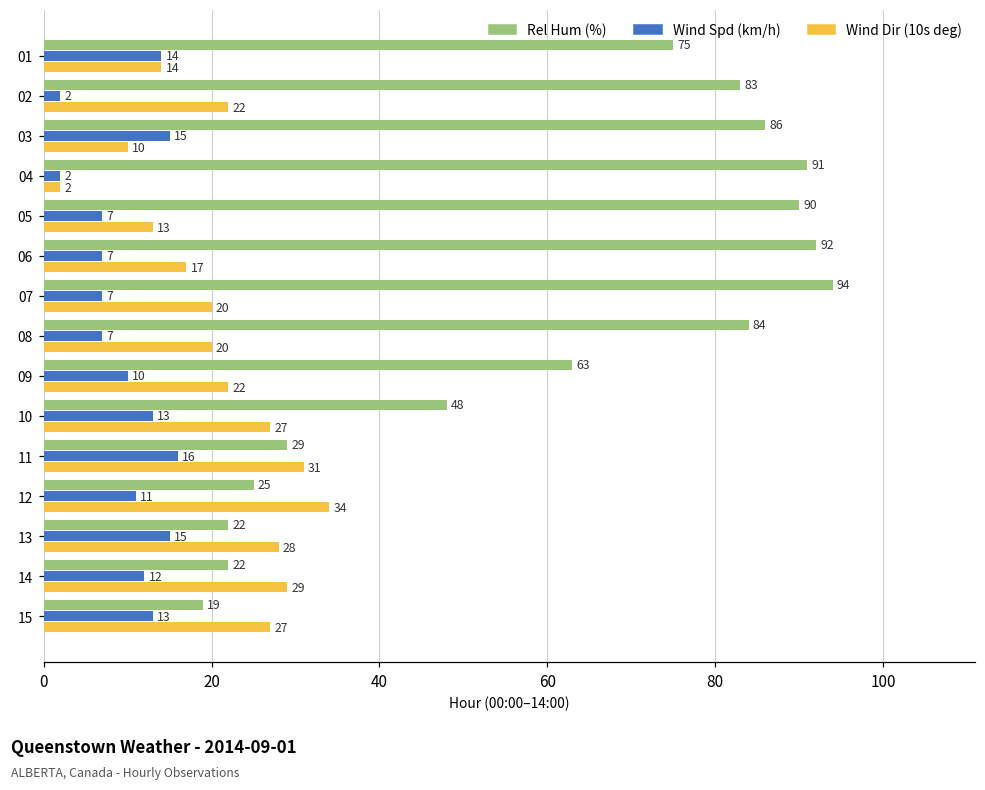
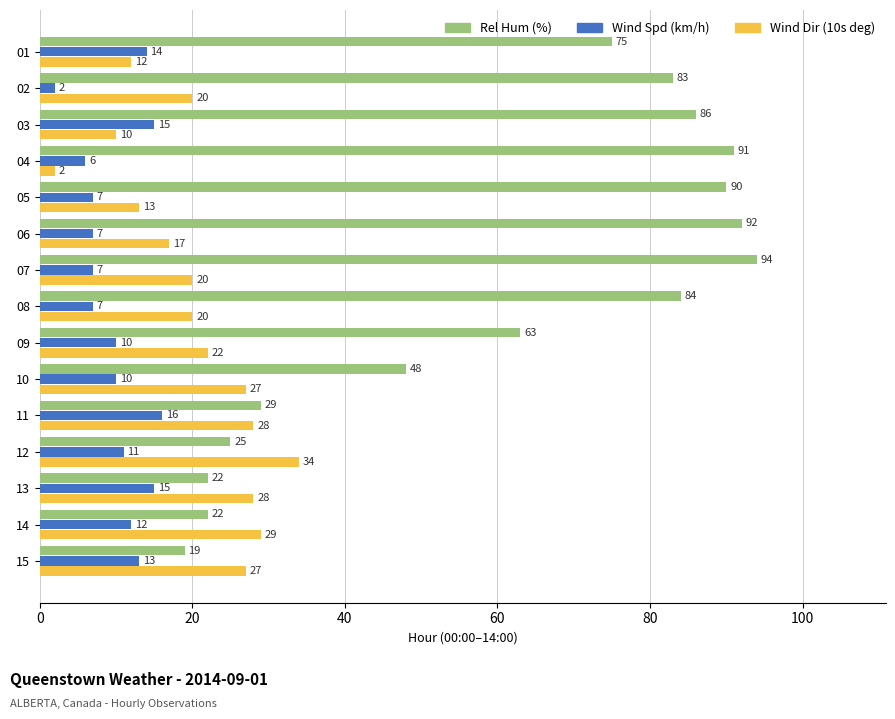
  {
    "Rel Hum (%)": {
      "01": 75,
      "02": 83,
      "03": 86,
      "04": 91,
      "05": 90,
      "06": 92,
      "07": 94,
      "08": 84,
      "09": 63,
      "10": 48,
      "11": 29,
      "12": 25,
      "13": 22,
      "14": 22,
      "15": 19
    },
    "Wind Spd (km/h)": {
      "01": 14,
      "02": 2,
      "03": 15,
-     "04": 2,
+     "04": 6,
      "05": 7,
      "06": 7,
      "07": 7,
      "08": 7,
      "09": 10,
-     "10": 13,
+     "10": 10,
      "11": 16,
      "12": 11,
      "13": 15,
      "14": 12,
      "15": 13
    },
    "Wind Dir (10s deg)": {
-     "01": 14,
-     "02": 22,
+     "01": 12,
+     "02": 20,
      "03": 10,
      "04": 2,
      "05": 13,
      "06": 17,
      "07": 20,
      "08": 20,
      "09": 22,
      "10": 27,
-     "11": 31,
+     "11": 28,
      "12": 34,
      "13": 28,
      "14": 29,
      "15": 27
    }
  }
